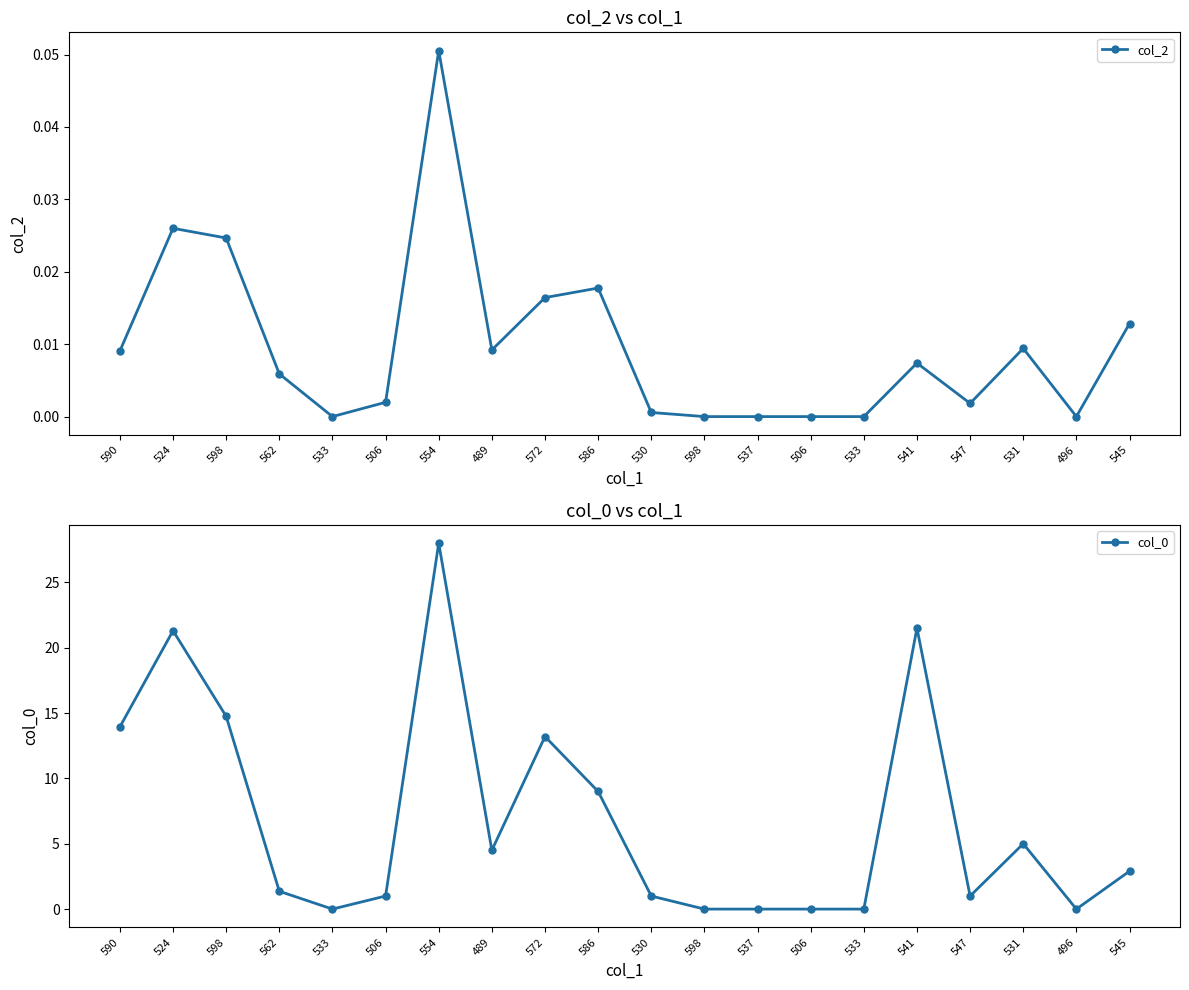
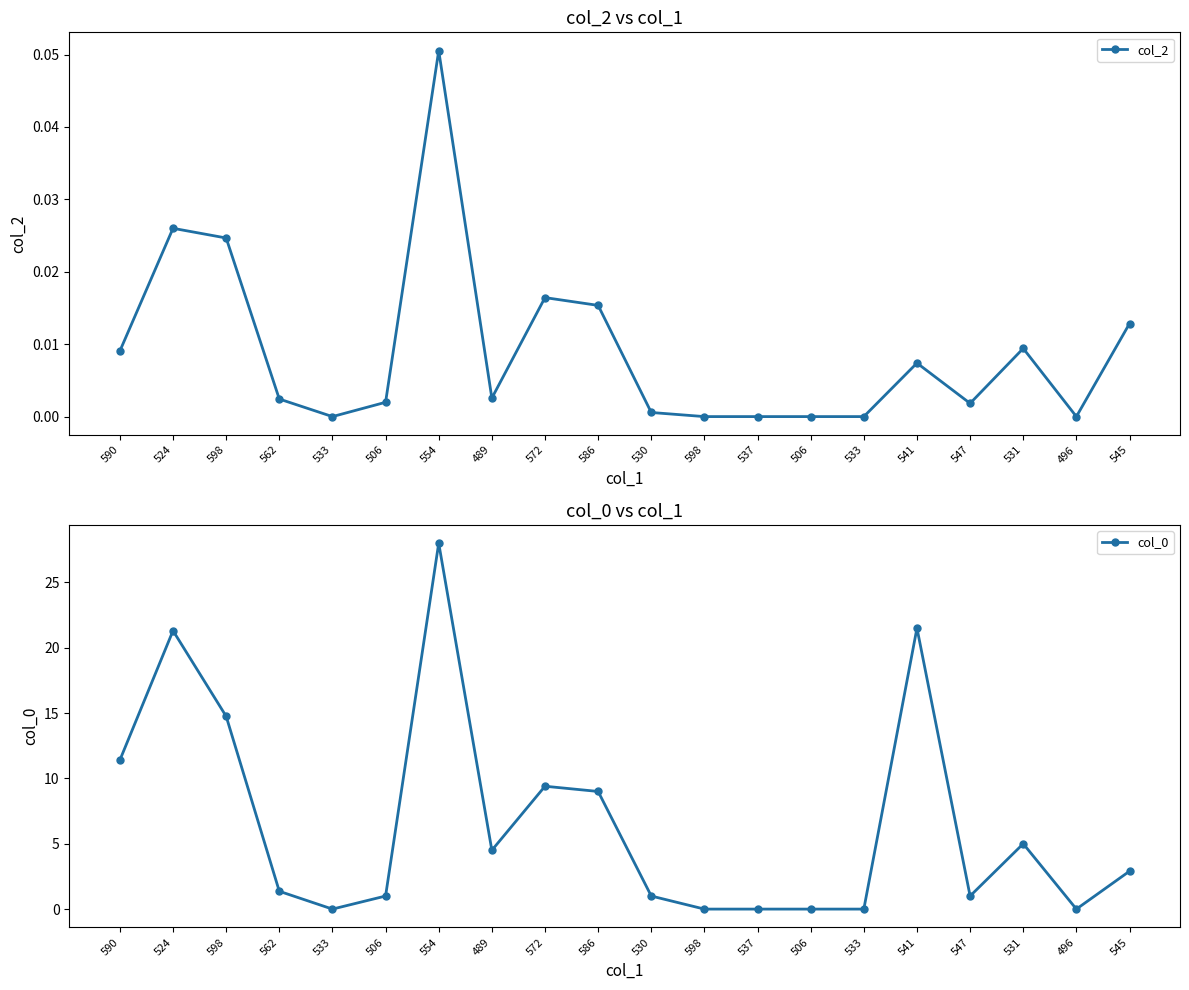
  {
    "col_2 vs col_1": {
      "590": 0.009,
      "524": 0.026,
-     "562": 0.006,
+     "562": 0.002,
      "554": 0.051,
-     "489": 0.009,
+     "489": 0.003,
      "572": 0.016,
-     "586": 0.018,
+     "586": 0.015,
      "530": 0.001,
      "537": 0.000,
      "541": 0.007,
      "547": 0.002,
      "531": 0.009,
      "496": 0.000,
      "545": 0.013
    },
    "col_0 vs col_1": {
-     "590": 13.9,
+     "590": 11.4,
      "524": 21.3,
      "562": 1.4,
      "554": 28.0,
      "489": 4.5,
-     "572": 13.2,
+     "572": 9.4,
      "586": 9.0,
      "530": 1.0,
      "537": 0.0,
      "541": 21.5,
      "547": 1.0,
      "531": 5.0,
      "496": 0.0,
      "545": 2.9
    }
  }
